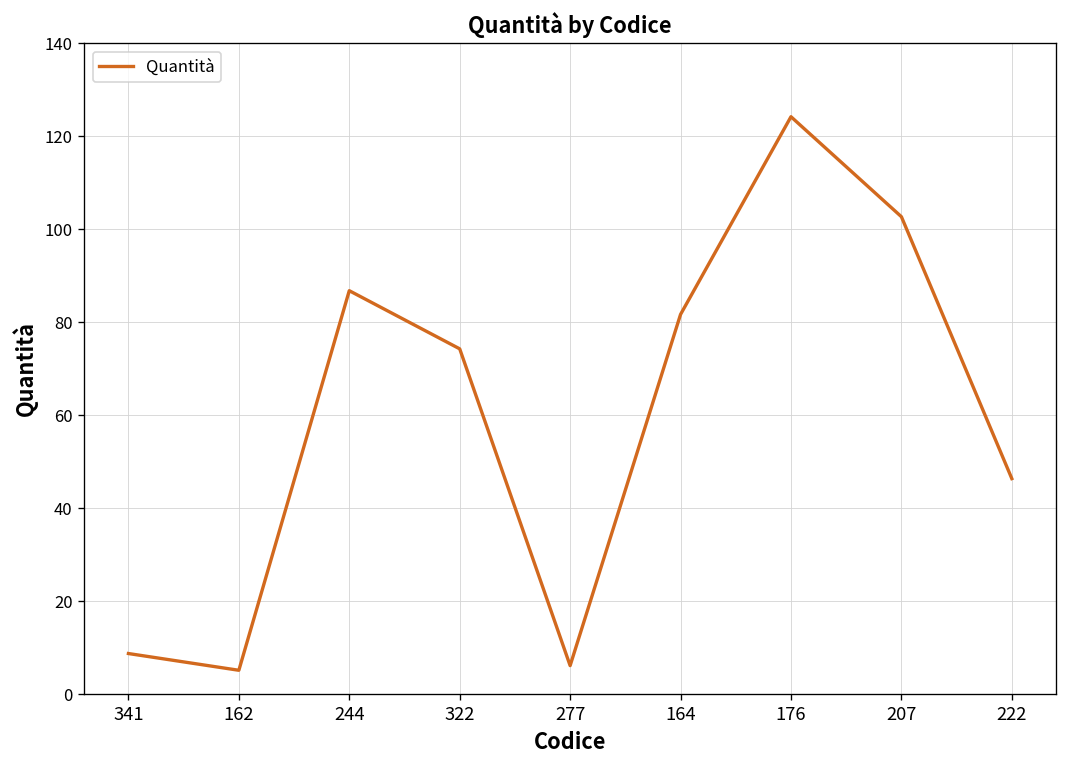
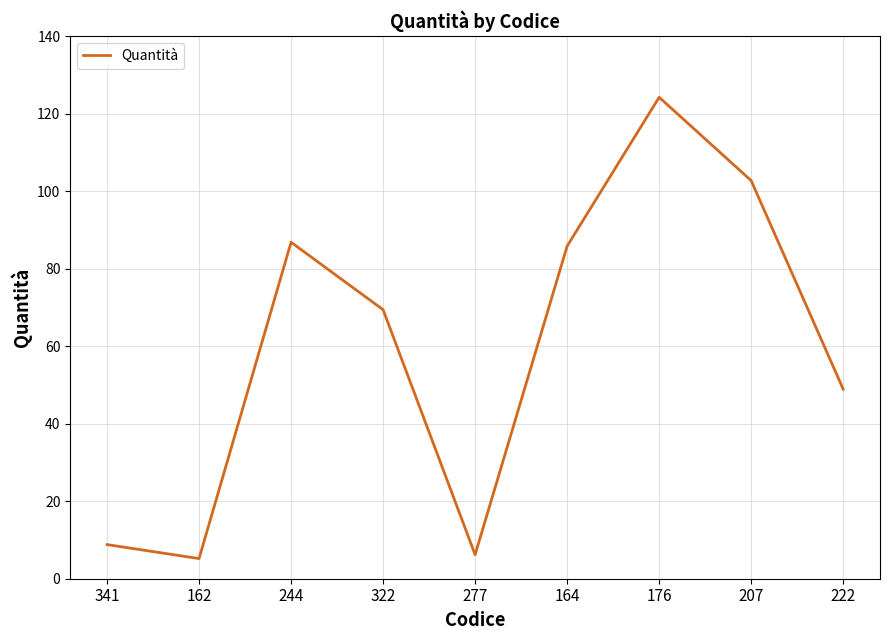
  {
    "341": 9,
    "162": 5,
    "244": 87,
-   "322": 74,
+   "322": 69,
    "277": 6,
-   "164": 82,
+   "164": 86,
    "176": 124,
    "207": 103,
-   "222": 46
+   "222": 49
  }
